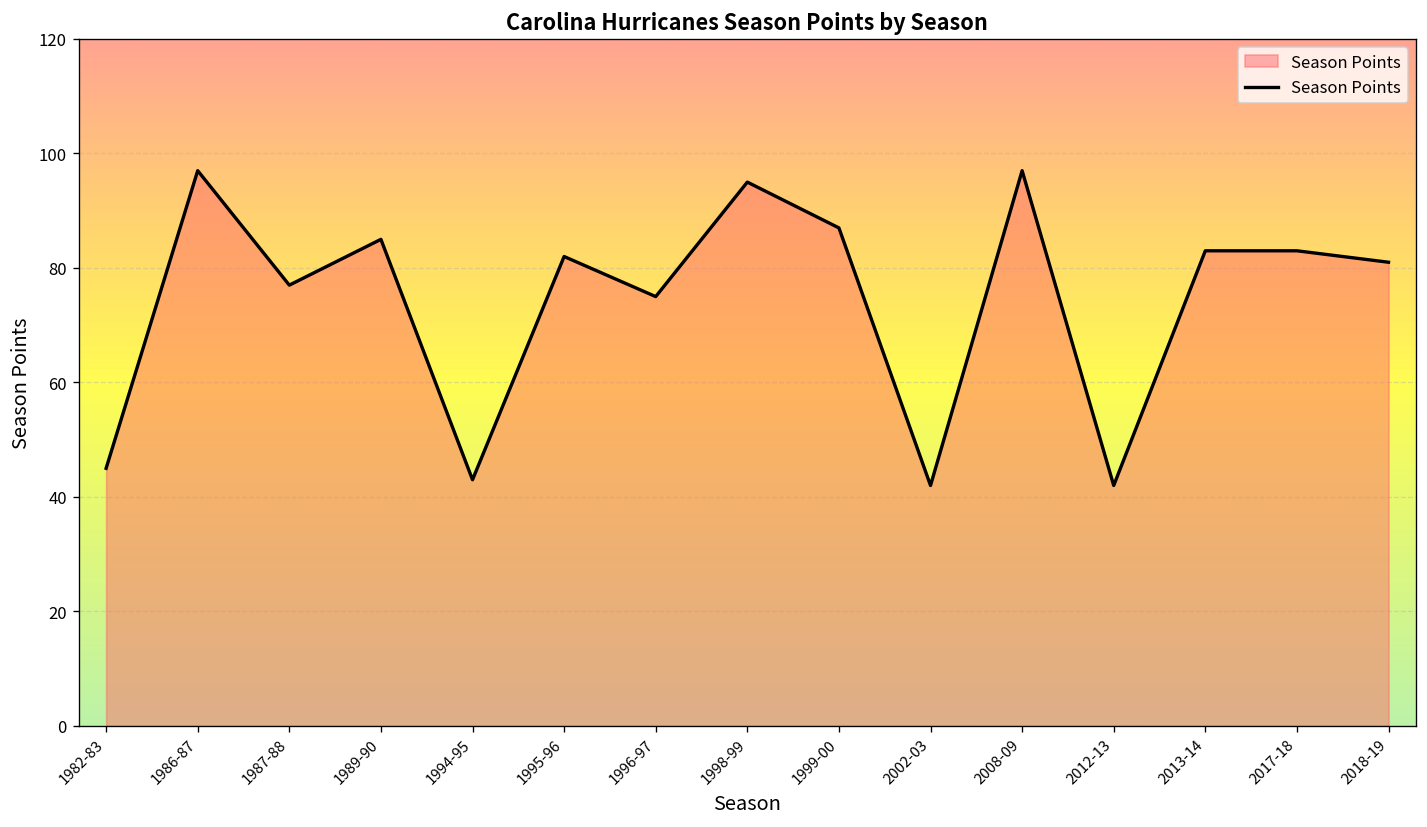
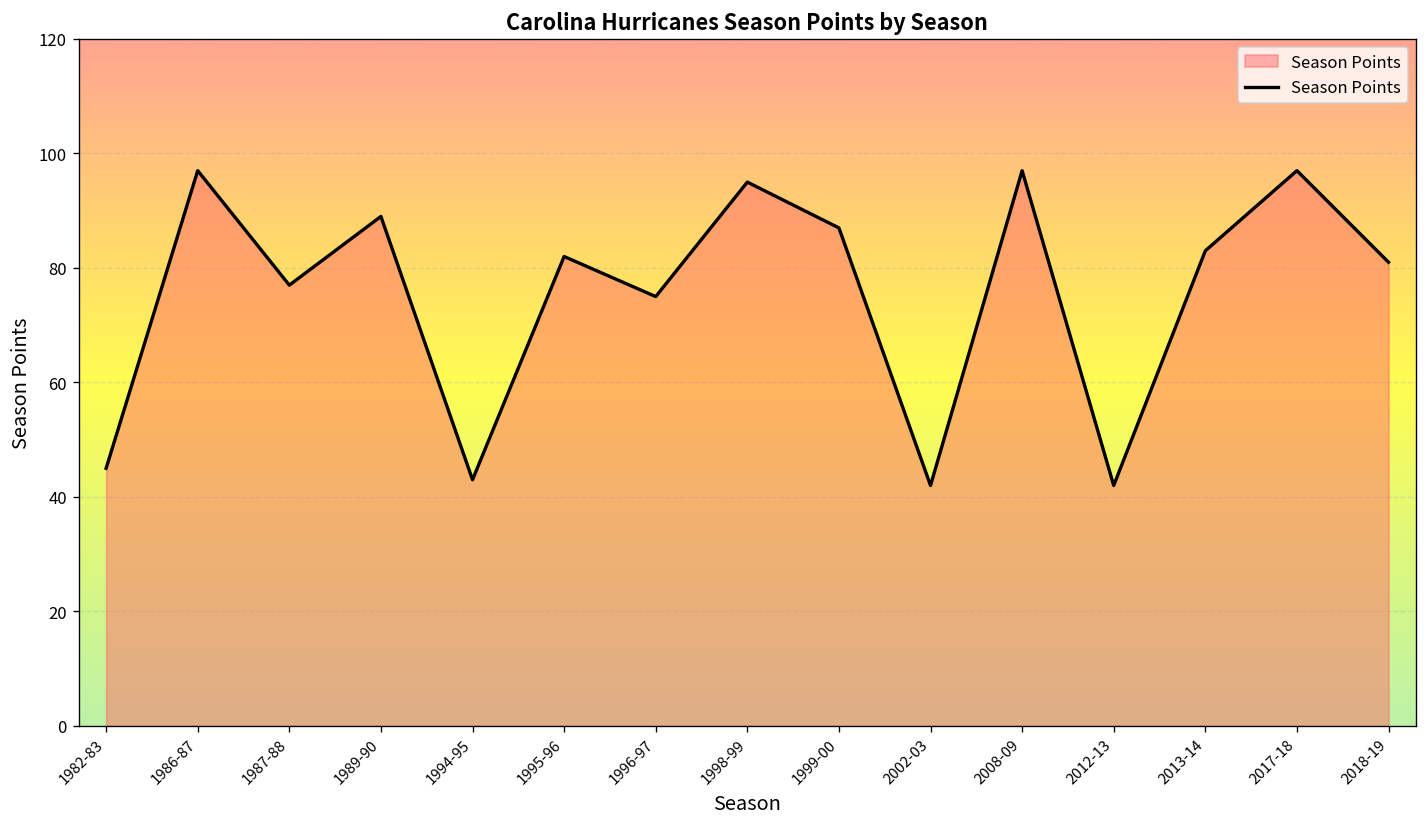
  {
    "1982-83": 45,
    "1986-87": 97,
    "1987-88": 77,
-   "1989-90": 85,
+   "1989-90": 89,
    "1994-95": 43,
    "1995-96": 82,
    "1996-97": 75,
    "1998-99": 95,
    "1999-00": 87,
    "2002-03": 42,
    "2008-09": 97,
    "2012-13": 42,
    "2013-14": 83,
-   "2017-18": 83,
+   "2017-18": 97,
    "2018-19": 81
  }
